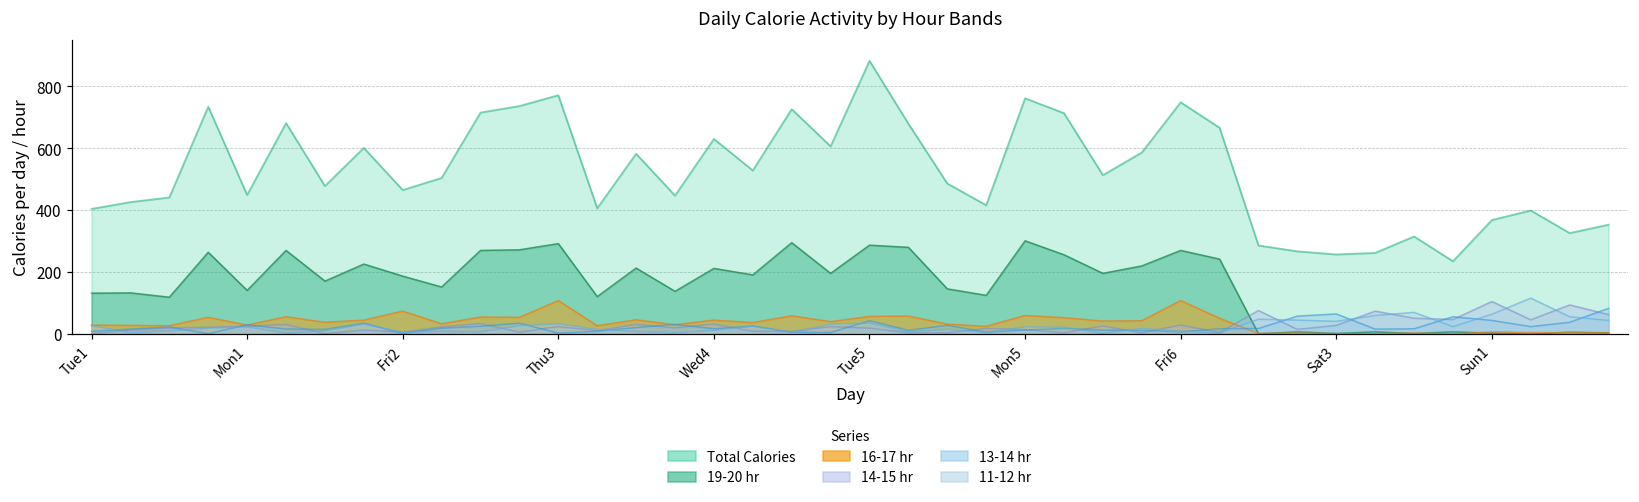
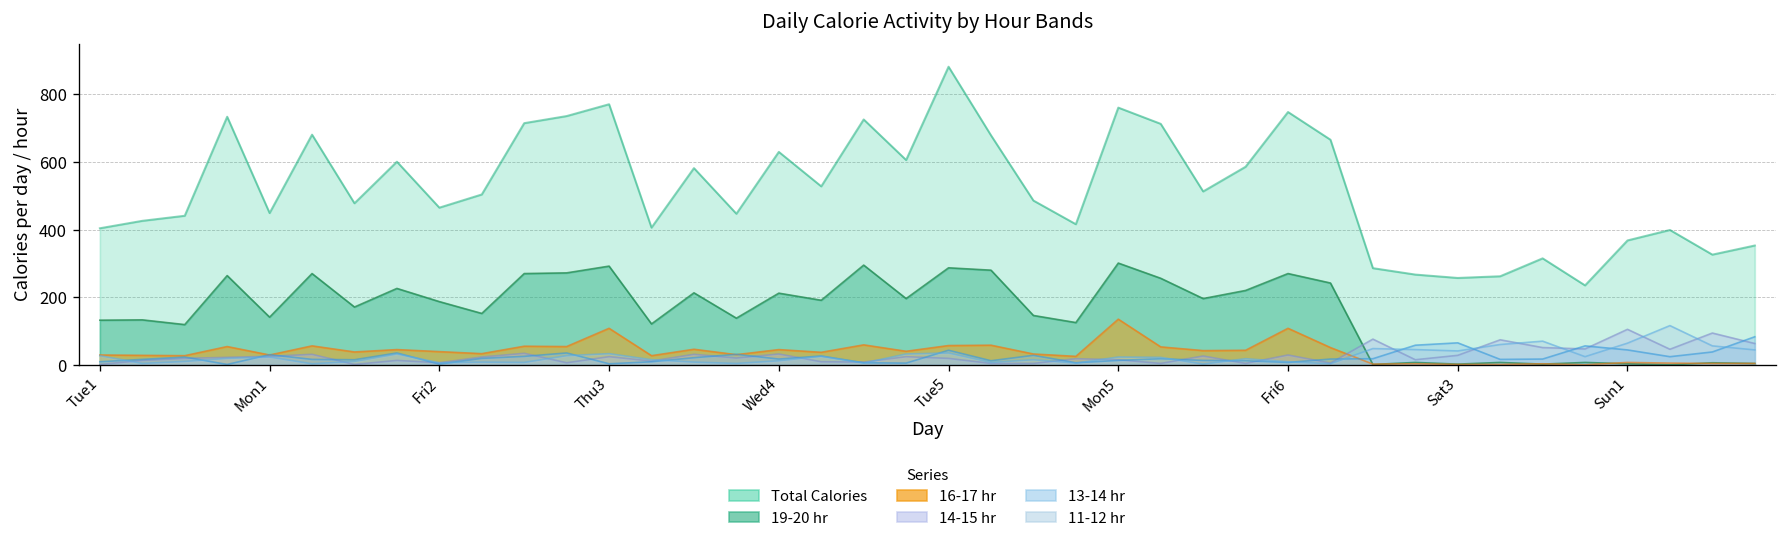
  {
    "16-17 hr": {
-     "Fri2": 70,
+     "Fri2": 40,
      "Thu3": 110,
      "Wed4": 50,
      "Tue5": 60,
-     "Mon5": 60,
+     "Mon5": 140,
      "Fri6": 110
    }
  }
